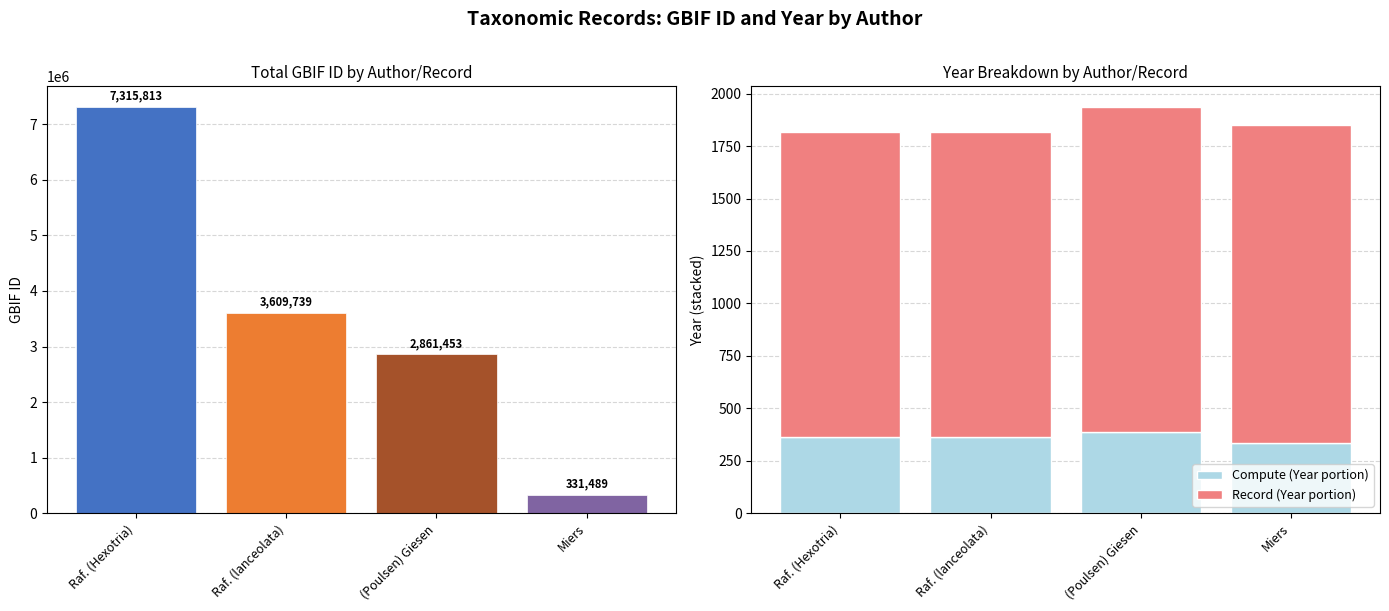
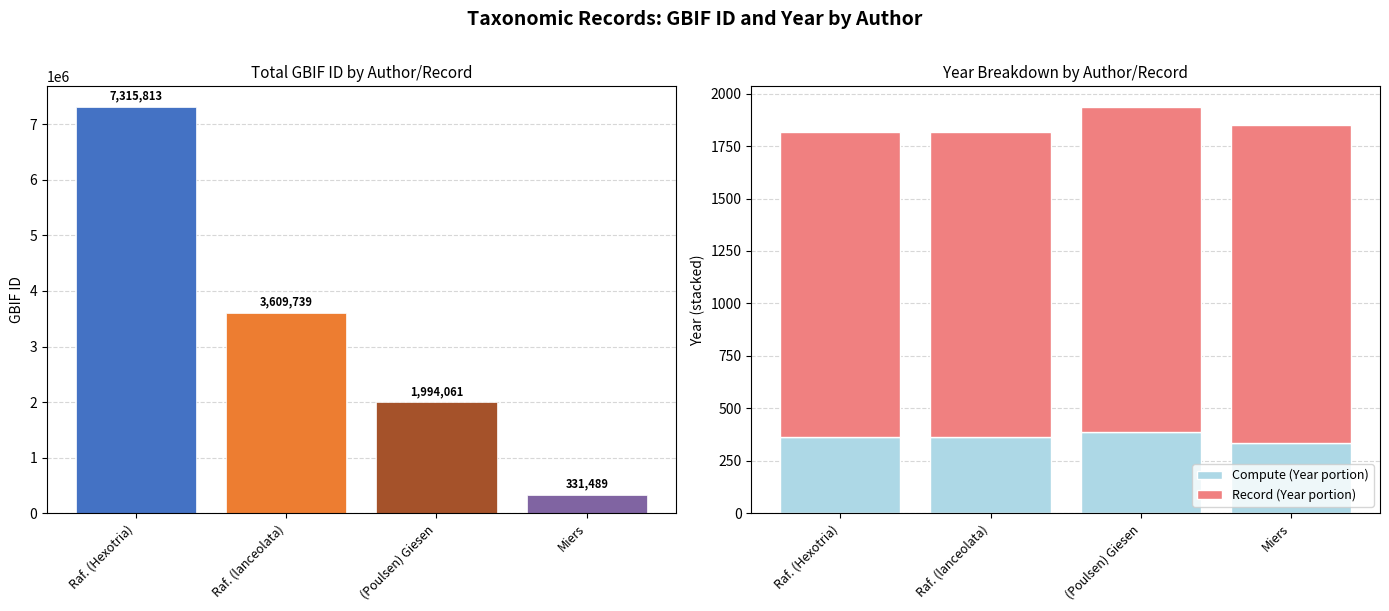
  {
    "Total GBIF ID by Author/Record": {
      "Raf. (Hexotria)": "7,315,813",
      "Raf. (lanceolata)": "3,609,739",
-     "(Poulsen) Giesen": "2,861,453",
+     "(Poulsen) Giesen": "1,994,061",
      "Miers": "331,489"
    },
    "Year Breakdown by Author/Record": {
      "Compute (Year portion)": {
        "Raf. (Hexotria)": "360",
        "Raf. (lanceolata)": "360",
        "(Poulsen) Giesen": "390",
        "Miers": "330"
      }
    }
  }
